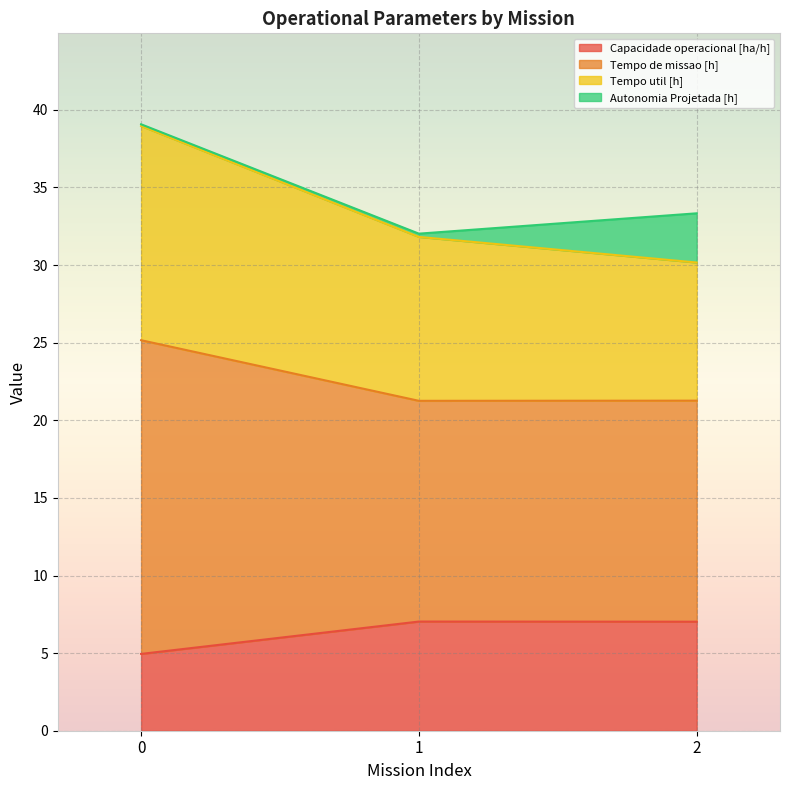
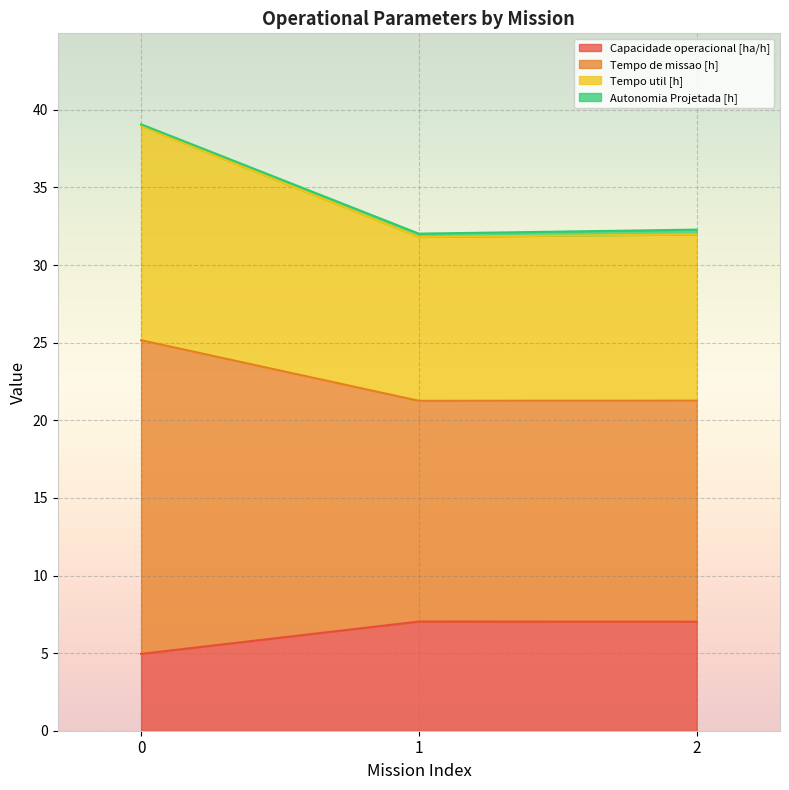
  {
    "Tempo util [h]": {
      "1": 10.6,
-     "2": 8.9
+     "2": 10.7
    },
    "Autonomia Projetada [h]": {
      "1": 0.2,
-     "2": 3.2
+     "2": 0.3
    }
  }
